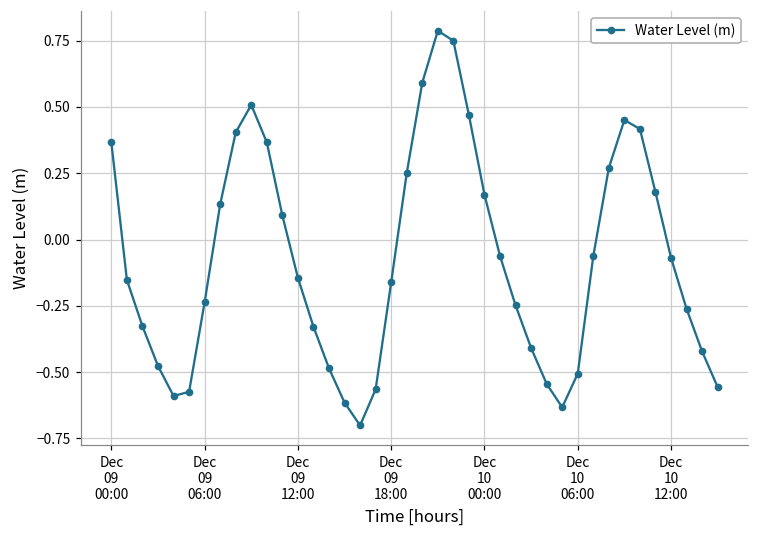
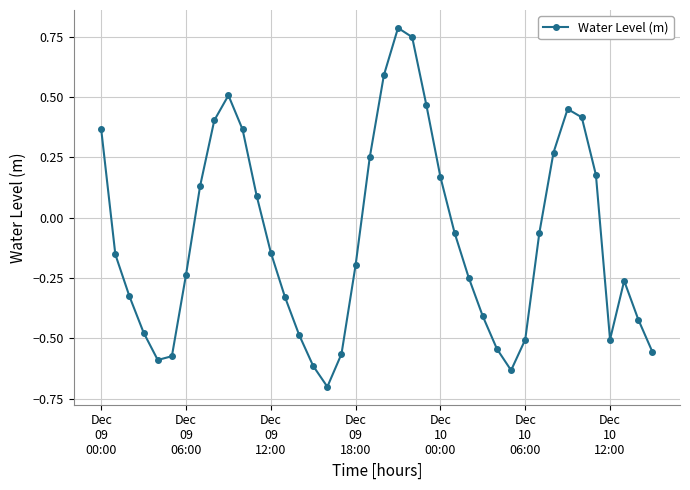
  {
    "Dec 09 00:00": 0.37,
    "Dec 09 06:00": -0.24,
    "Dec 09 12:00": -0.14,
-   "Dec 09 18:00": -0.16,
+   "Dec 09 18:00": -0.20,
    "Dec 10 00:00": 0.17,
    "Dec 10 06:00": -0.51,
-   "Dec 10 12:00": -0.07
+   "Dec 10 12:00": -0.51
  }
